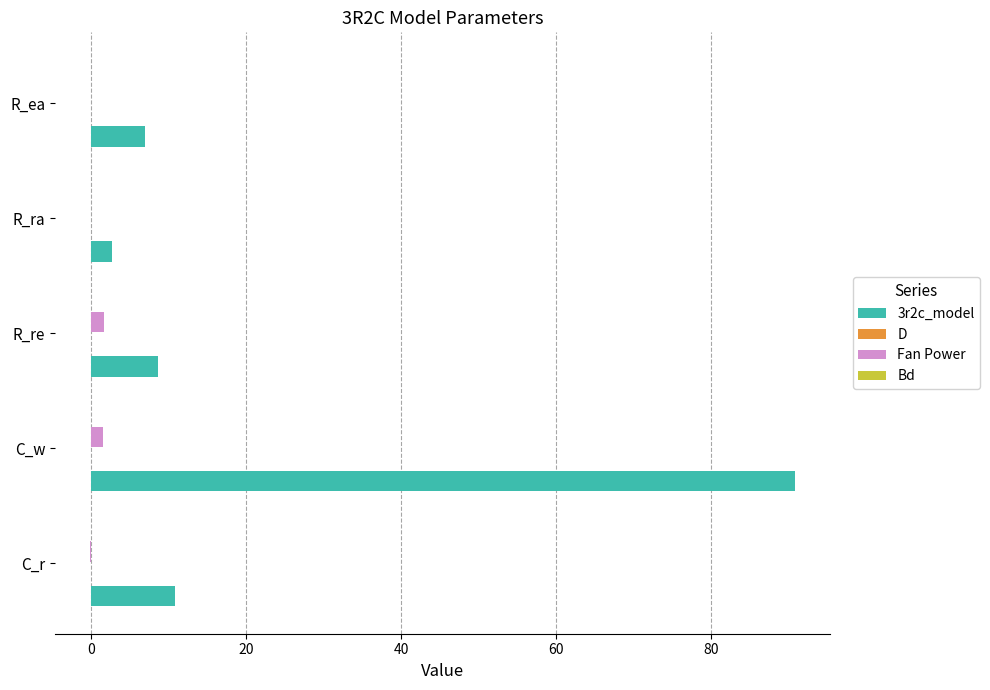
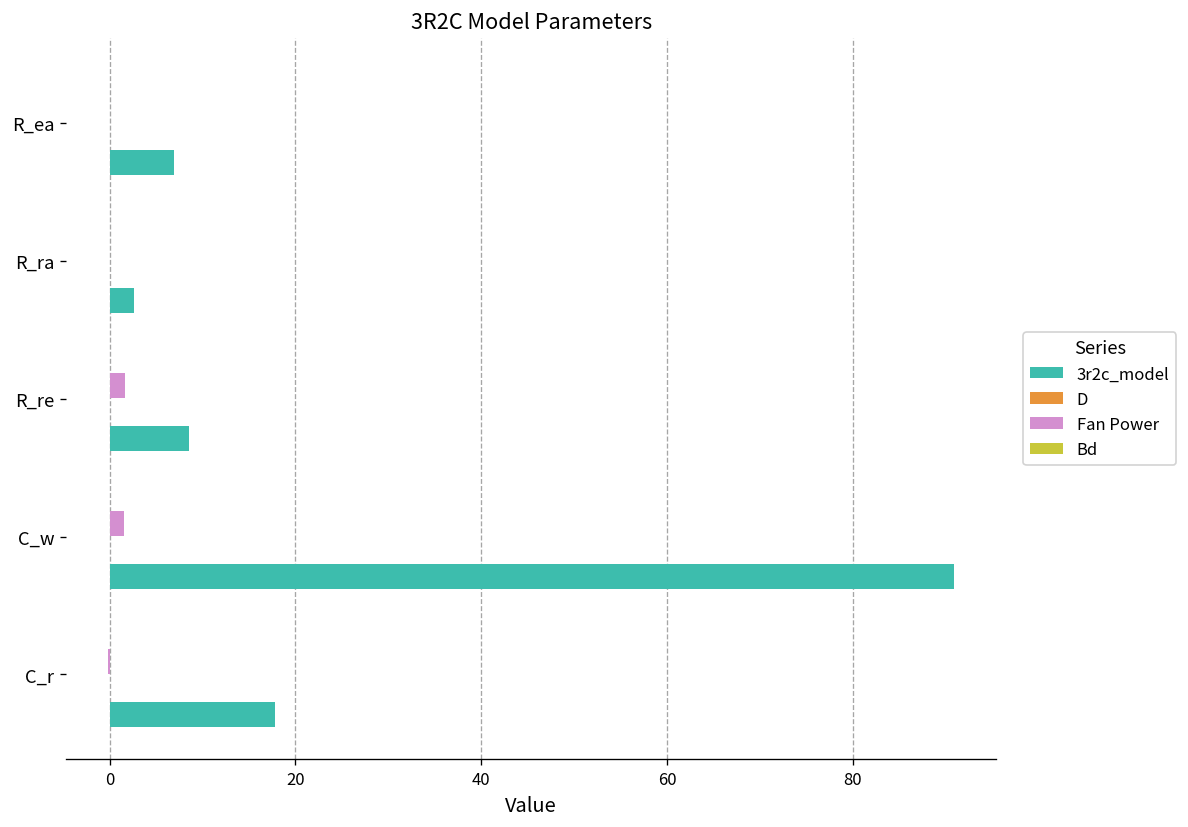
  {
    "3r2c_model": {
      "R_ea": 7,
      "R_ra": 3,
      "R_re": 9,
      "C_w": 91,
-     "C_r": 11
+     "C_r": 18
    },
    "D": {
      "R_ea": 0,
      "R_ra": 0,
      "R_re": 0,
      "C_w": 0,
      "C_r": 0
    },
    "Fan Power": {
      "R_ea": 0,
      "R_ra": 0,
      "R_re": 2,
      "C_w": 1
    },
    "Bd": {
      "R_ea": 0,
      "R_ra": 0
    }
  }
